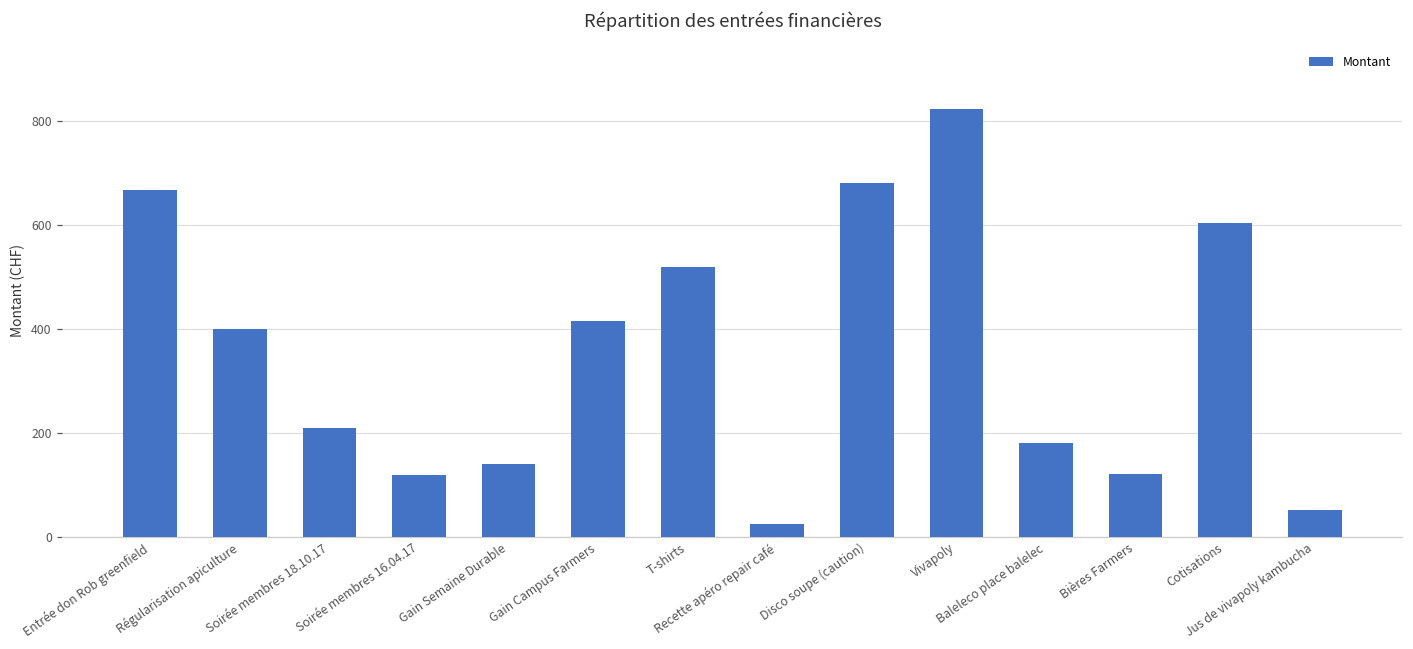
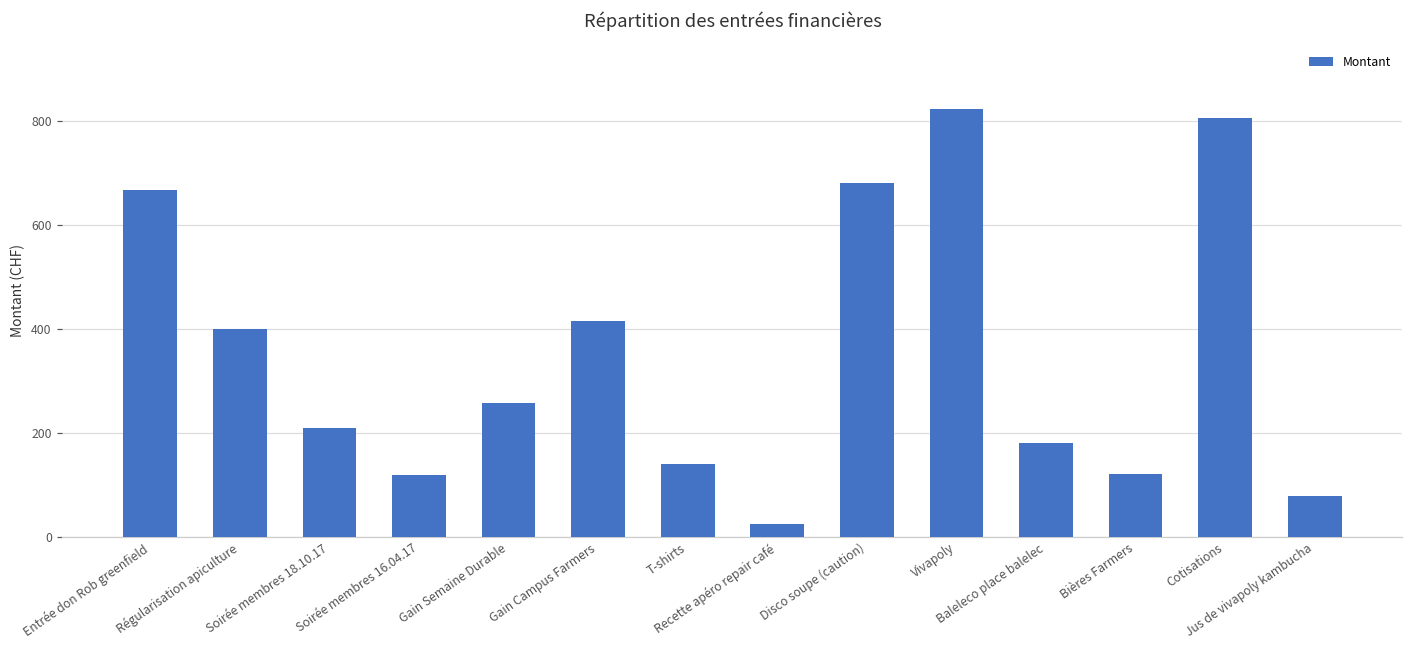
  {
    "Entrée don Rob greenfield": 670,
    "Régularisation apiculture": 400,
    "Soirée membres 18.10.17": 210,
    "Soirée membres 16.04.17": 120,
-   "Gain Semaine Durable": 140,
+   "Gain Semaine Durable": 260,
    "Gain Campus Farmers": 420,
-   "T-shirts": 520,
+   "T-shirts": 140,
    "Recette apéro repair café": 30,
    "Disco soupe (caution)": 680,
    "Vivapoly": 820,
    "Baleleco place balelec": 180,
    "Bières Farmers": 120,
-   "Cotisations": 610,
-   "Jus de vivapoly kambucha": 50
+   "Cotisations": 810,
+   "Jus de vivapoly kambucha": 80
  }
